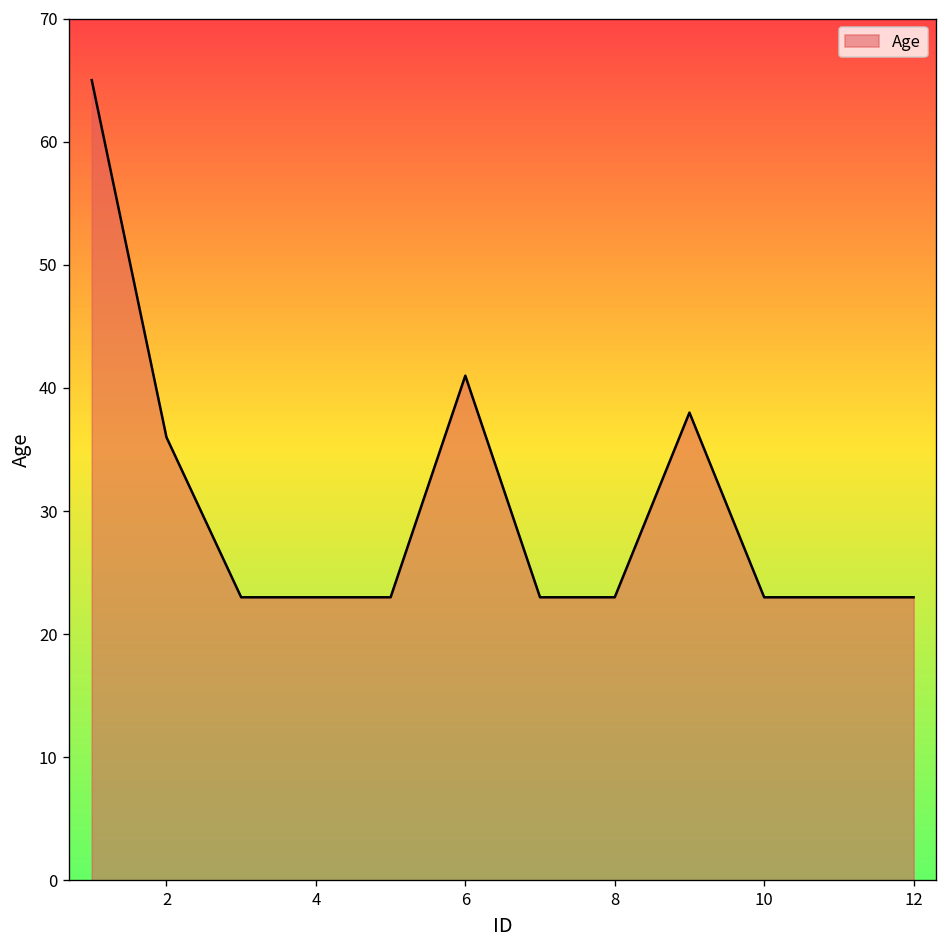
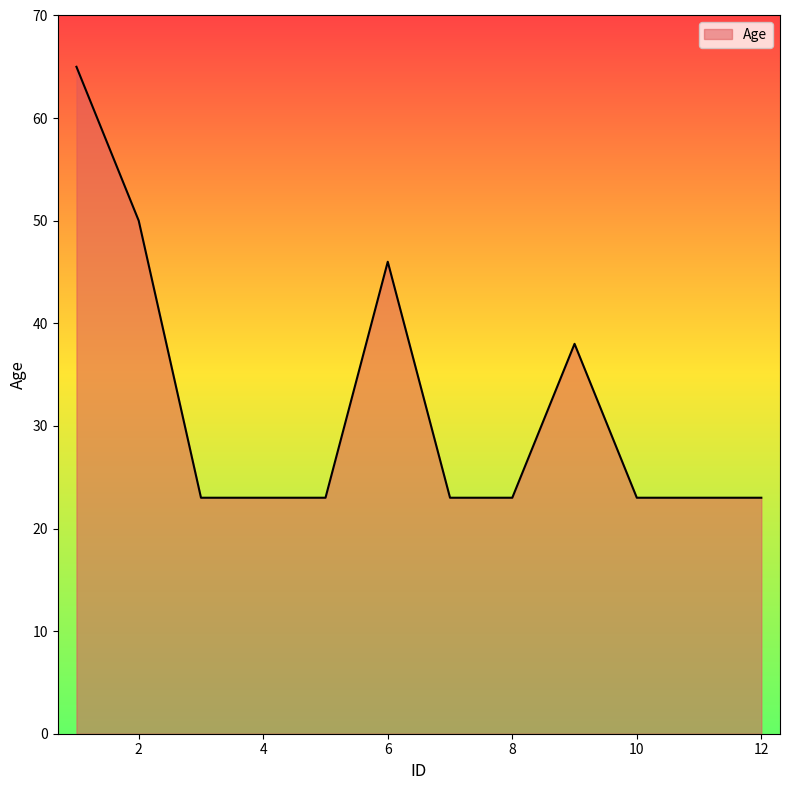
  {
-   "2": 36,
+   "2": 50,
    "4": 23,
-   "6": 41,
+   "6": 46,
    "8": 23,
    "10": 23,
    "12": 23
  }
